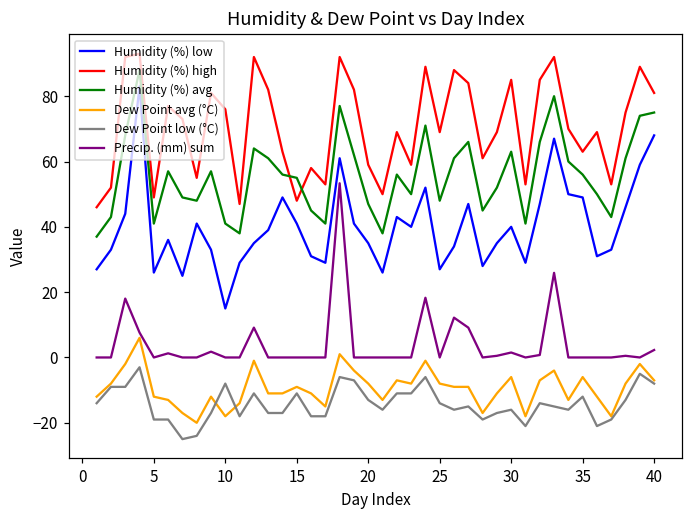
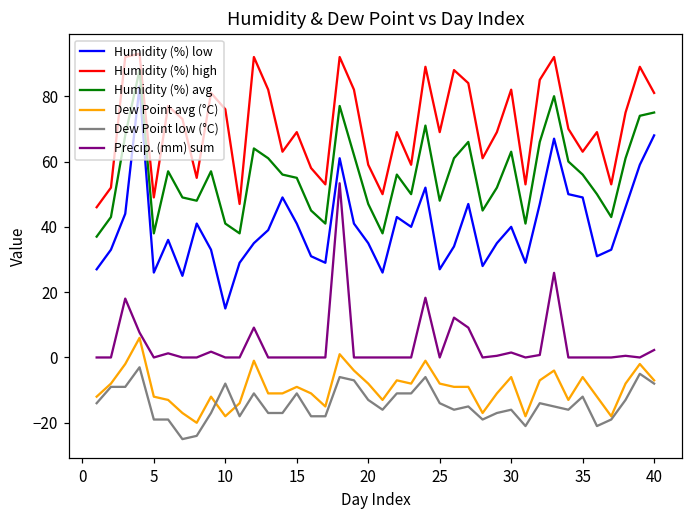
  {
    "Humidity (%) low": {
      "5": 26,
      "10": 15,
      "15": 41,
      "20": 35,
      "25": 27,
      "30": 40,
      "35": 49,
      "40": 68
    },
    "Humidity (%) high": {
      "5": 49,
      "10": 76,
-     "15": 48,
+     "15": 69,
      "20": 59,
-     "30": 85,
+     "30": 82,
      "35": 63,
      "40": 81
    },
    "Humidity (%) avg": {
-     "5": 41,
+     "5": 38,
      "10": 41,
      "15": 55,
      "20": 47,
      "25": 48,
      "30": 63,
      "35": 56,
      "40": 75
    },
    "Dew Point avg (°C)": {
      "5": -12,
      "10": -18,
      "15": -9,
      "20": -8,
      "25": -8,
      "30": -6,
      "35": -6,
      "40": -7
    },
    "Dew Point low (°C)": {
      "5": -19,
      "10": -8,
      "15": -11,
      "20": -13,
      "25": -14,
      "30": -16,
      "35": -12,
      "40": -8
    },
    "Precip. (mm) sum": {
      "5": 0,
      "10": 0,
      "15": 0,
      "20": 0,
      "25": 0,
      "30": 2,
      "35": 0,
      "40": 2
    }
  }
